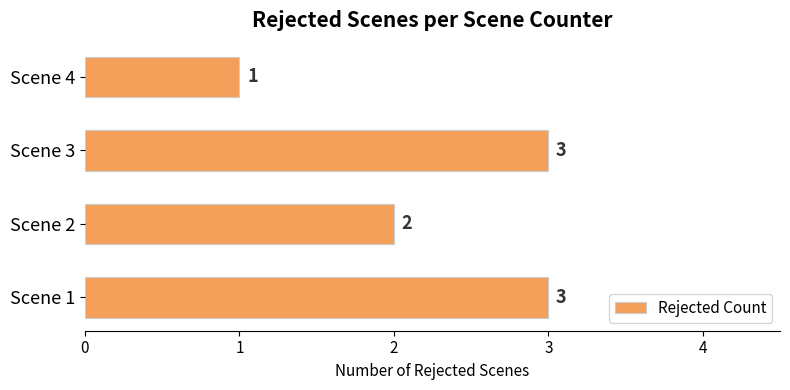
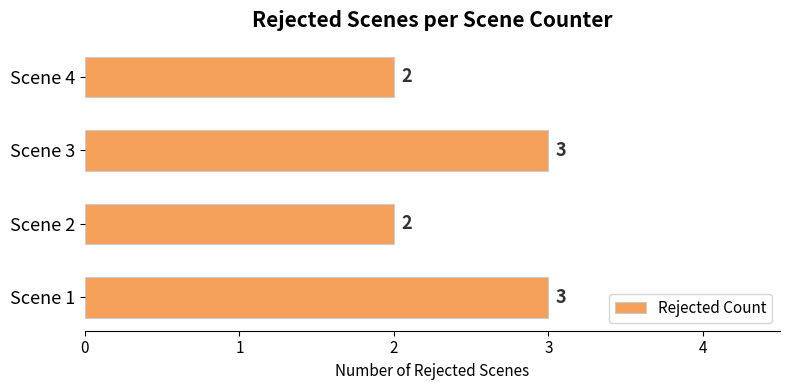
  {
-   "Scene 4": 1,
+   "Scene 4": 2,
    "Scene 3": 3,
    "Scene 2": 2,
    "Scene 1": 3
  }
